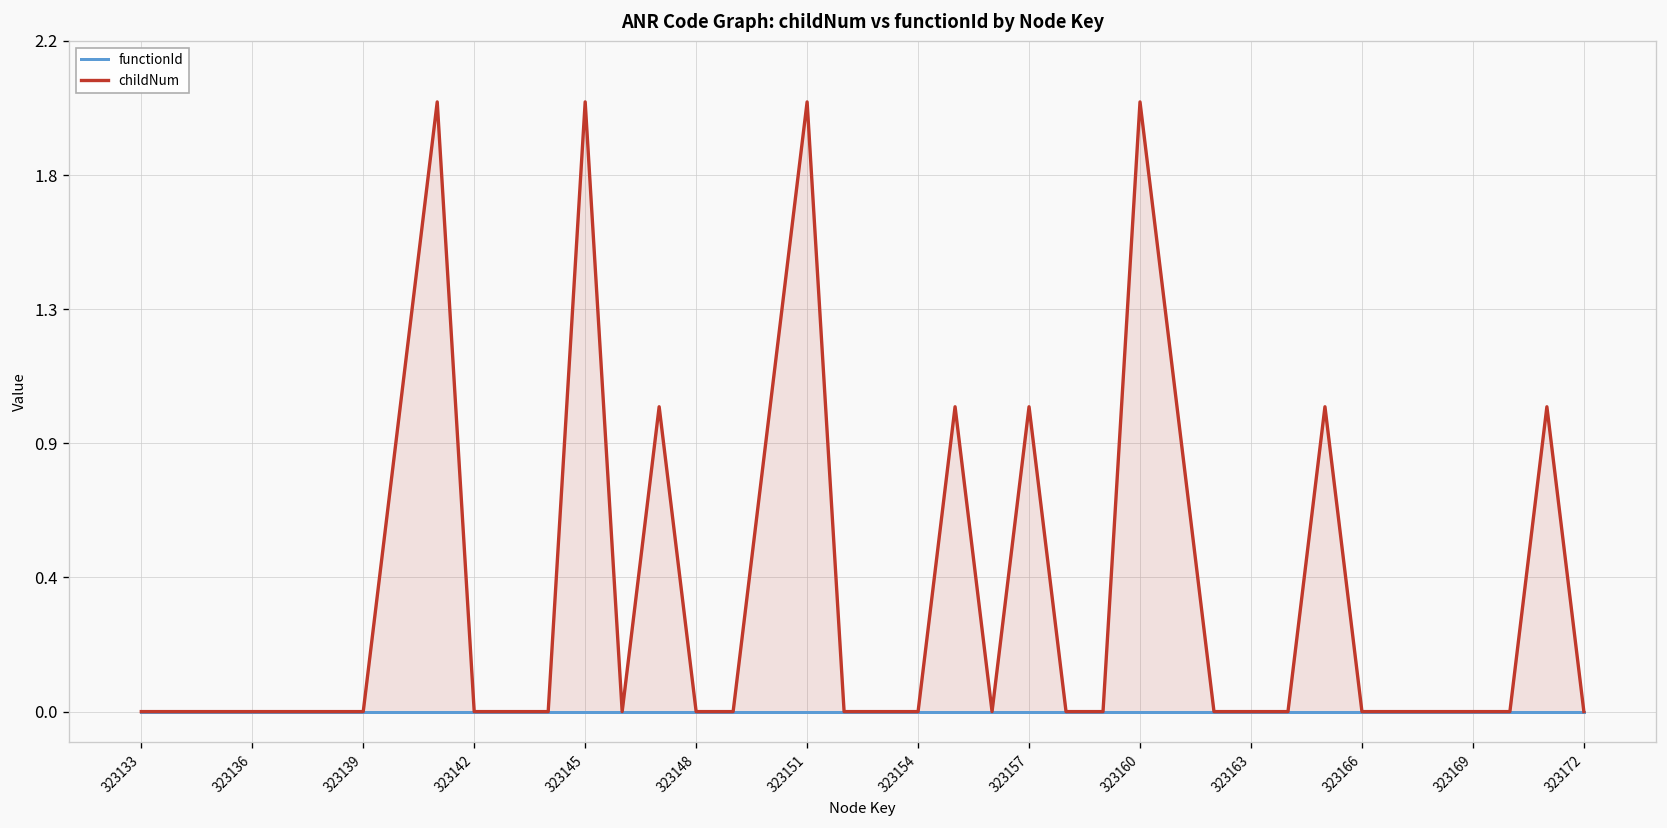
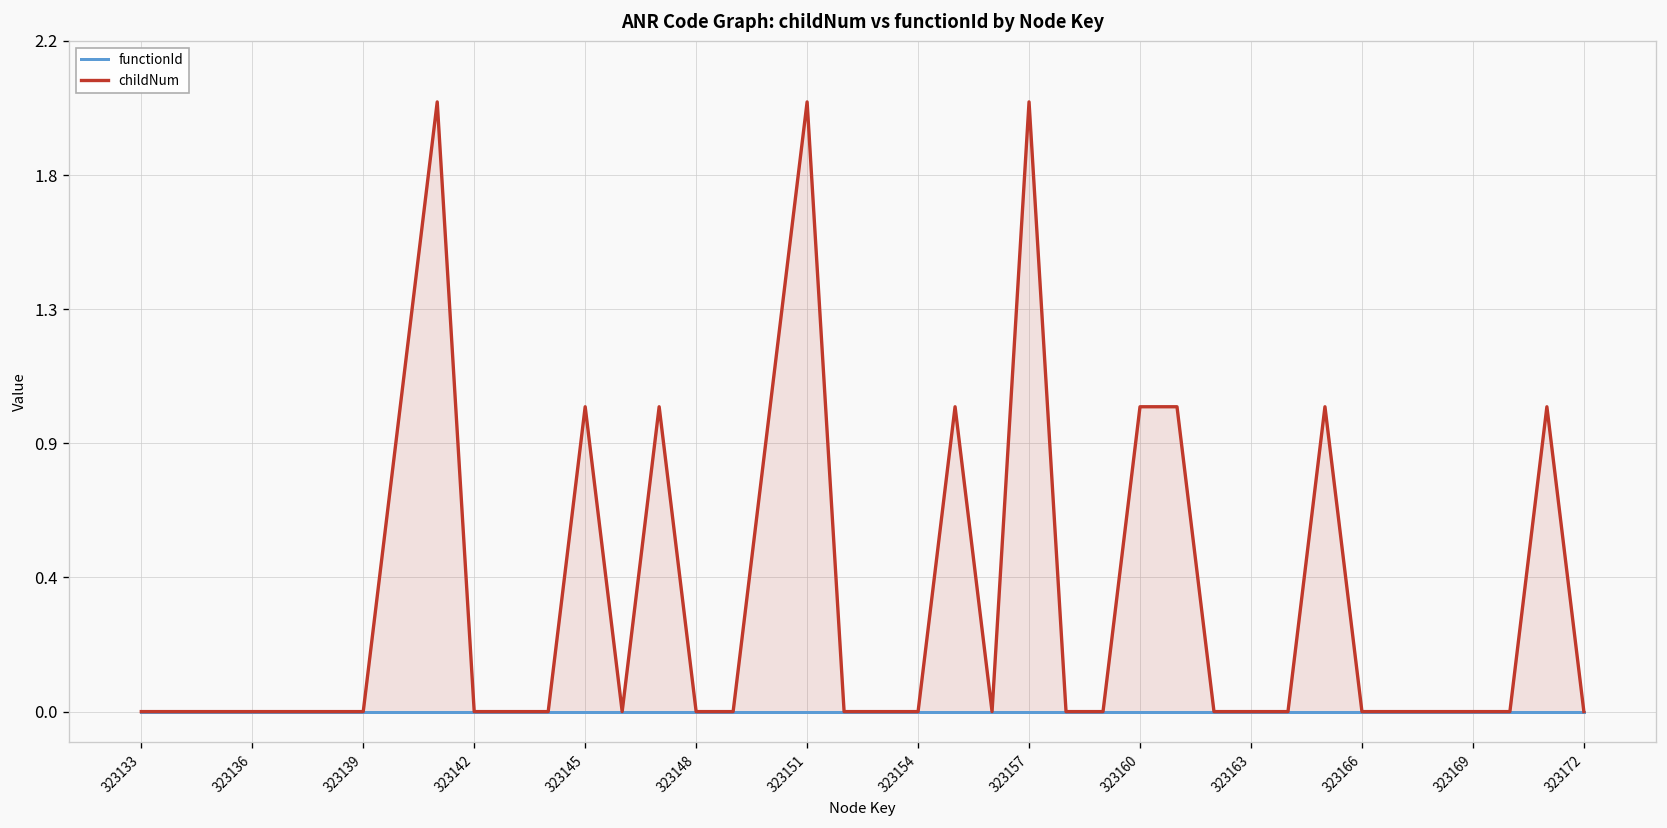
  {
    "functionId": {
      "323145": 0,
      "323151": 0,
      "323157": 0,
      "323160": 0
    },
    "childNum": {
-     "323145": 2,
+     "323145": 1,
      "323151": 2,
-     "323157": 1,
-     "323160": 2
+     "323157": 2,
+     "323160": 1
    }
  }
